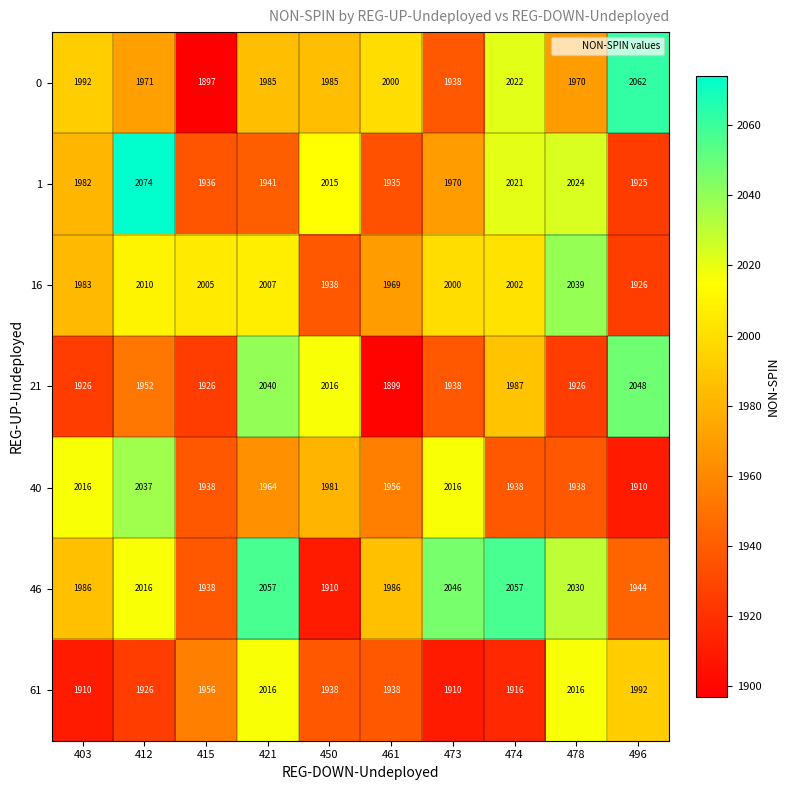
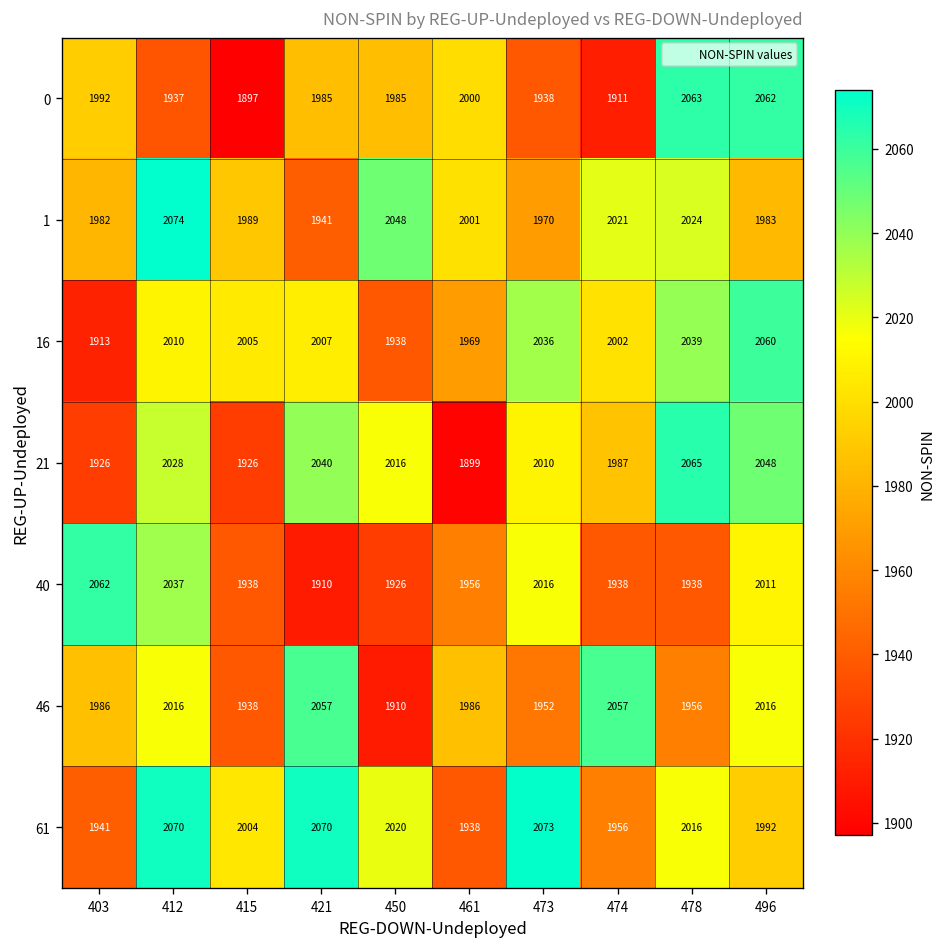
  {
    "0": {
      "403": 1992,
-     "412": 1971,
+     "412": 1937,
      "415": 1897,
      "421": 1985,
      "450": 1985,
      "461": 2000,
      "473": 1938,
-     "474": 2022,
-     "478": 1970,
+     "474": 1911,
+     "478": 2063,
      "496": 2062
    },
    "1": {
      "403": 1982,
      "412": 2074,
-     "415": 1936,
+     "415": 1989,
      "421": 1941,
-     "450": 2015,
-     "461": 1935,
+     "450": 2048,
+     "461": 2001,
      "473": 1970,
      "474": 2021,
      "478": 2024,
-     "496": 1925
+     "496": 1983
    },
    "16": {
-     "403": 1983,
+     "403": 1913,
      "412": 2010,
      "415": 2005,
      "421": 2007,
      "450": 1938,
      "461": 1969,
-     "473": 2000,
+     "473": 2036,
      "474": 2002,
      "478": 2039,
-     "496": 1926
+     "496": 2060
    },
    "21": {
      "403": 1926,
-     "412": 1952,
+     "412": 2028,
      "415": 1926,
      "421": 2040,
      "450": 2016,
      "461": 1899,
-     "473": 1938,
+     "473": 2010,
      "474": 1987,
-     "478": 1926,
+     "478": 2065,
      "496": 2048
    },
    "40": {
-     "403": 2016,
+     "403": 2062,
      "412": 2037,
      "415": 1938,
-     "421": 1964,
-     "450": 1981,
+     "421": 1910,
+     "450": 1926,
      "461": 1956,
      "473": 2016,
      "474": 1938,
      "478": 1938,
-     "496": 1910
+     "496": 2011
    },
    "46": {
      "403": 1986,
      "412": 2016,
      "415": 1938,
      "421": 2057,
      "450": 1910,
      "461": 1986,
-     "473": 2046,
+     "473": 1952,
      "474": 2057,
-     "478": 2030,
-     "496": 1944
+     "478": 1956,
+     "496": 2016
    },
    "61": {
-     "403": 1910,
-     "412": 1926,
-     "415": 1956,
-     "421": 2016,
-     "450": 1938,
+     "403": 1941,
+     "412": 2070,
+     "415": 2004,
+     "421": 2070,
+     "450": 2020,
      "461": 1938,
-     "473": 1910,
-     "474": 1916,
+     "473": 2073,
+     "474": 1956,
      "478": 2016,
      "496": 1992
    }
  }
